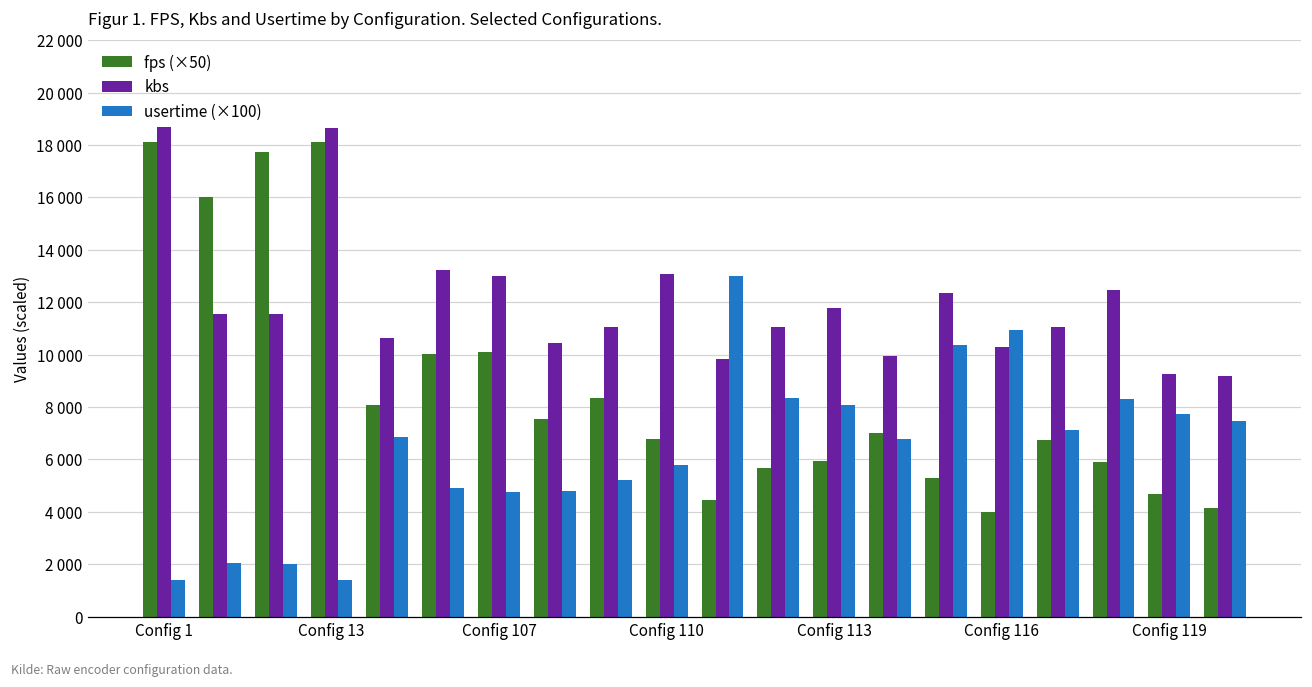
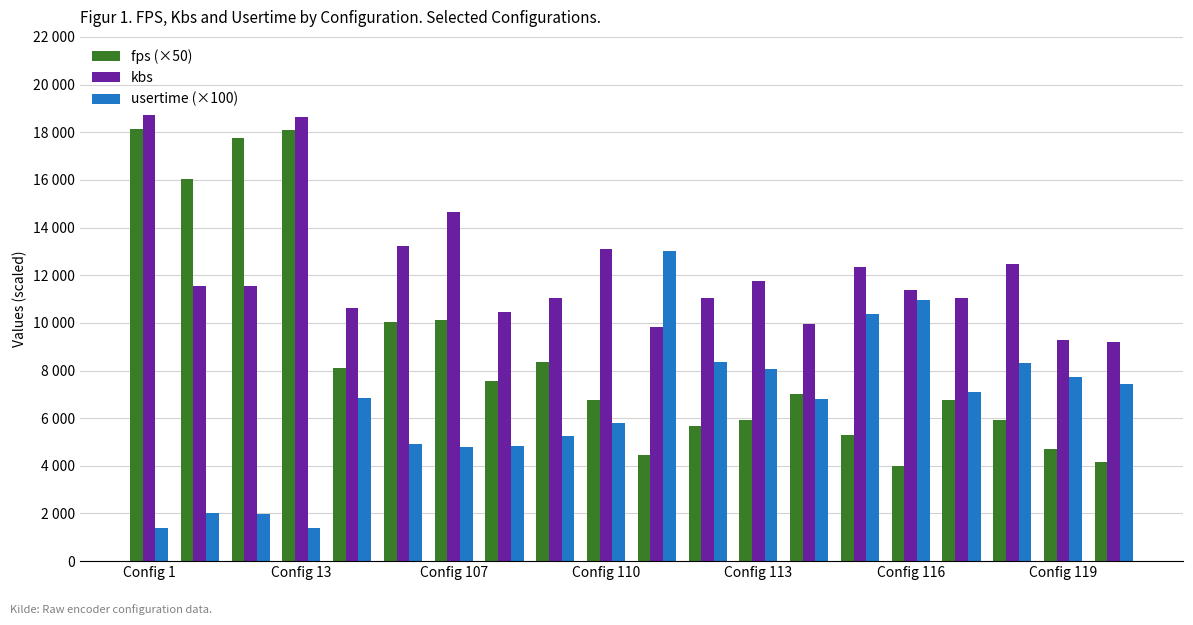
  {
    "kbs": {
      "Config 1": 18700,
      "Config 13": 18600,
-     "Config 107": 13000,
+     "Config 107": 14600,
      "Config 110": 13100,
      "Config 113": 11800,
-     "Config 116": 10300,
+     "Config 116": 11400,
      "Config 119": 9300
    }
  }
